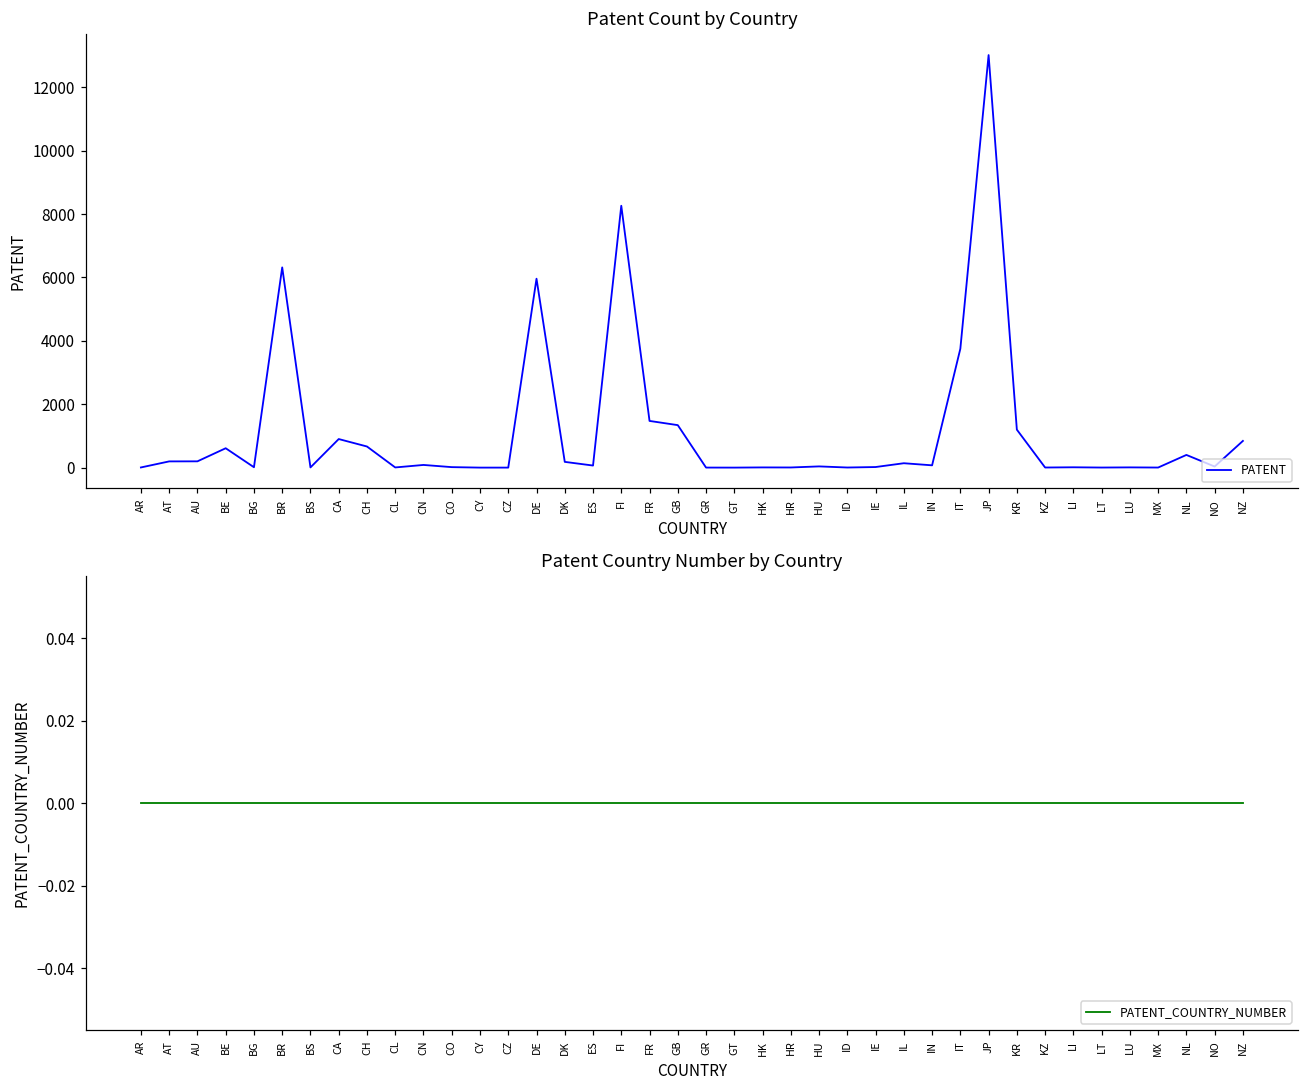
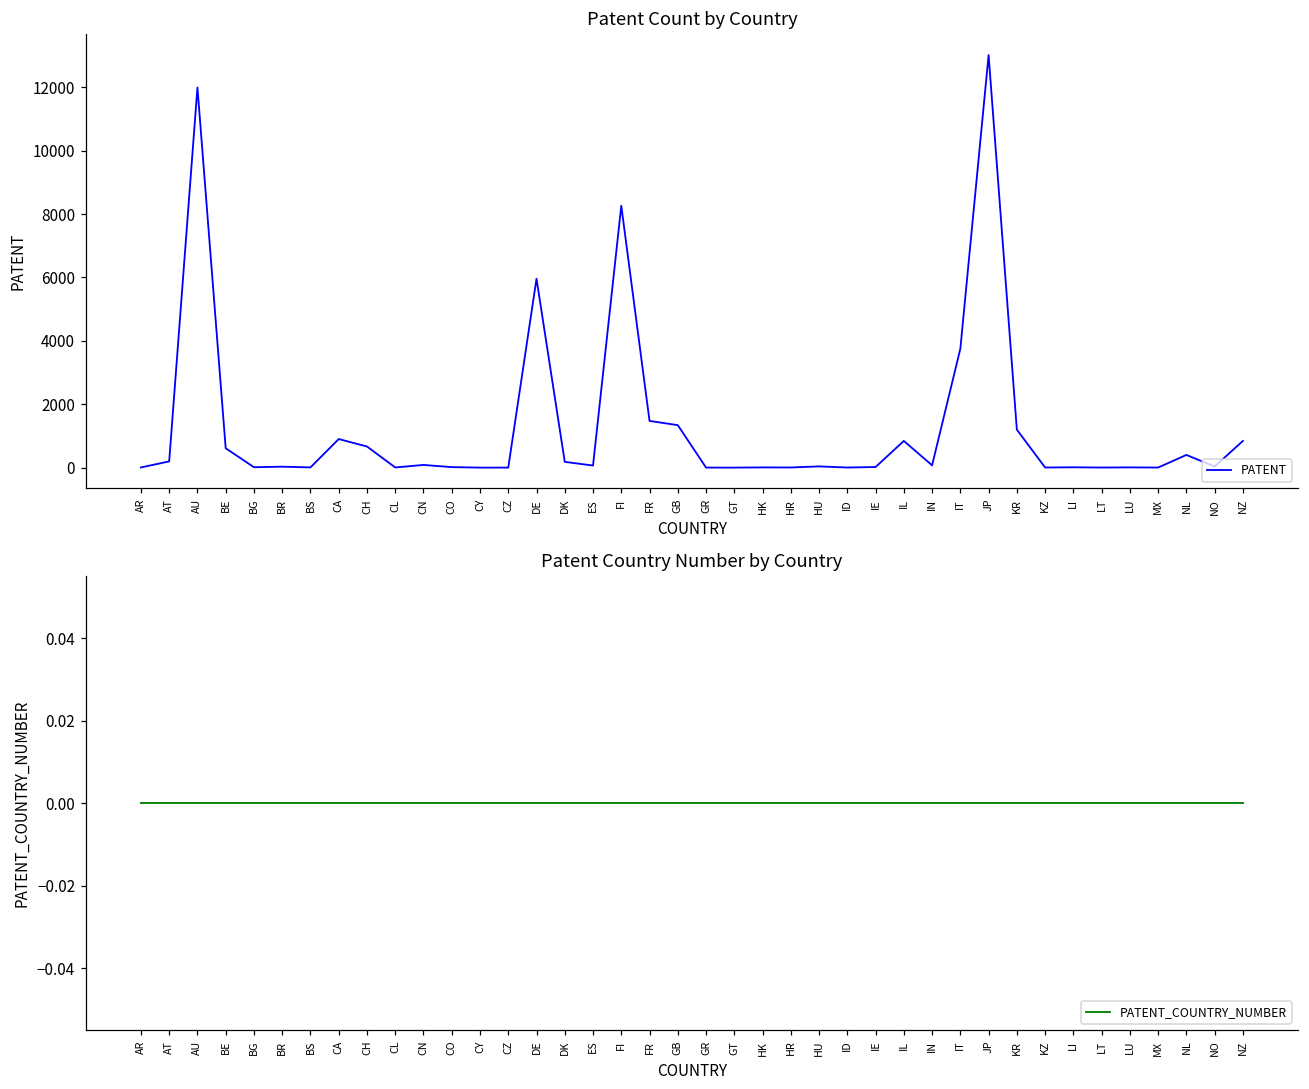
  {
    "Patent Count by Country": {
      "AR": 0,
      "AT": 200,
-     "AU": 200,
+     "AU": 12000,
      "BE": 600,
      "BG": 0,
-     "BR": 6300,
+     "BR": 0,
      "BS": 0,
      "CA": 900,
      "CH": 700,
      "CL": 0,
      "CN": 100,
      "CO": 0,
      "CY": 0,
      "CZ": 0,
      "DE": 6000,
      "DK": 200,
      "ES": 100,
      "FI": 8300,
      "FR": 1500,
      "GB": 1300,
      "GR": 0,
      "GT": 0,
      "HK": 0,
      "HR": 0,
      "HU": 0,
      "ID": 0,
      "IE": 0,
-     "IL": 100,
+     "IL": 800,
      "IN": 100,
      "IT": 3800,
      "JP": 13000,
      "KR": 1200,
      "KZ": 0,
      "LI": 0,
      "LT": 0,
      "LU": 0,
      "MX": 0,
      "NL": 400,
      "NZ": 800
    },
    "Patent Country Number by Country": {
      "AR": 0.000,
      "AT": 0.000,
      "AU": 0.000,
      "BE": 0.000,
      "BG": 0.000,
      "BR": 0.000,
      "BS": 0.000,
      "CA": 0.000,
      "CH": 0.000,
      "CL": 0.000,
      "CN": 0.000,
      "CO": 0.000,
      "CY": 0.000,
      "CZ": 0.000,
      "DE": 0.000,
      "DK": 0.000,
      "ES": 0.000,
      "FI": 0.000,
      "FR": 0.000,
      "GB": 0.000,
      "GR": 0.000,
      "GT": 0.000,
      "HK": 0.000,
      "HR": 0.000,
      "HU": 0.000,
      "ID": 0.000,
      "IE": 0.000,
      "IL": 0.000,
      "IN": 0.000,
      "IT": 0.000,
      "JP": 0.000,
      "KR": 0.000,
      "KZ": 0.000,
      "LI": 0.000,
      "LT": 0.000,
      "LU": 0.000,
      "MX": 0.000,
      "NL": 0.000,
      "NO": 0.000,
      "NZ": 0.000
    }
  }
